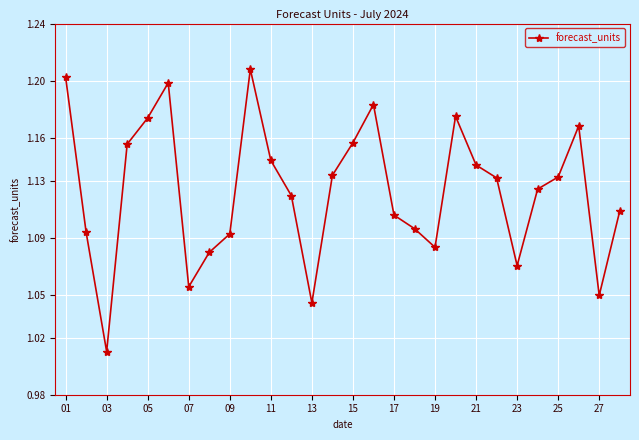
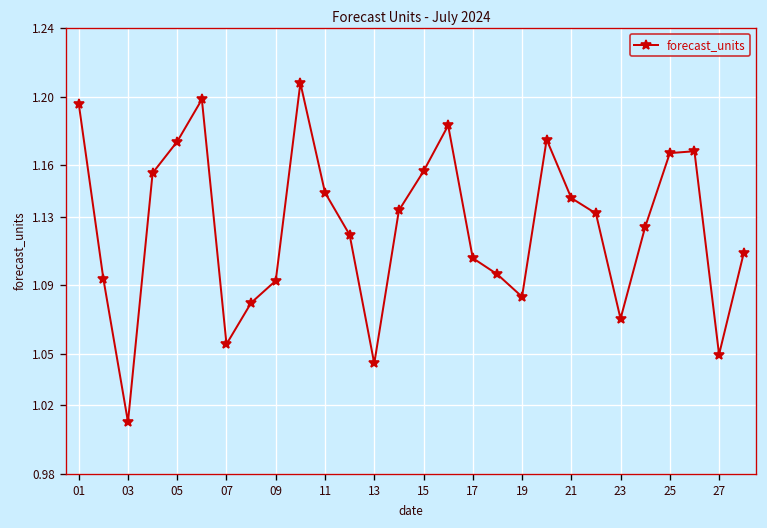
  {
-   "01": 1.203,
+   "01": 1.196,
    "03": 1.010,
    "05": 1.174,
    "07": 1.056,
    "09": 1.093,
    "11": 1.144,
    "13": 1.044,
    "15": 1.157,
    "17": 1.106,
    "19": 1.083,
    "21": 1.141,
    "23": 1.070,
-   "25": 1.133,
+   "25": 1.167,
    "27": 1.050
  }
